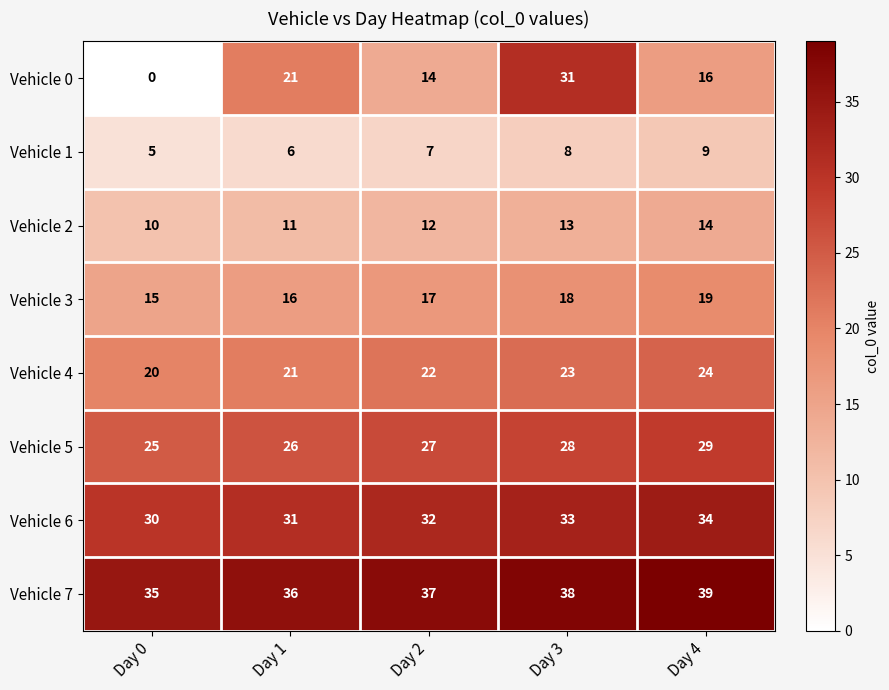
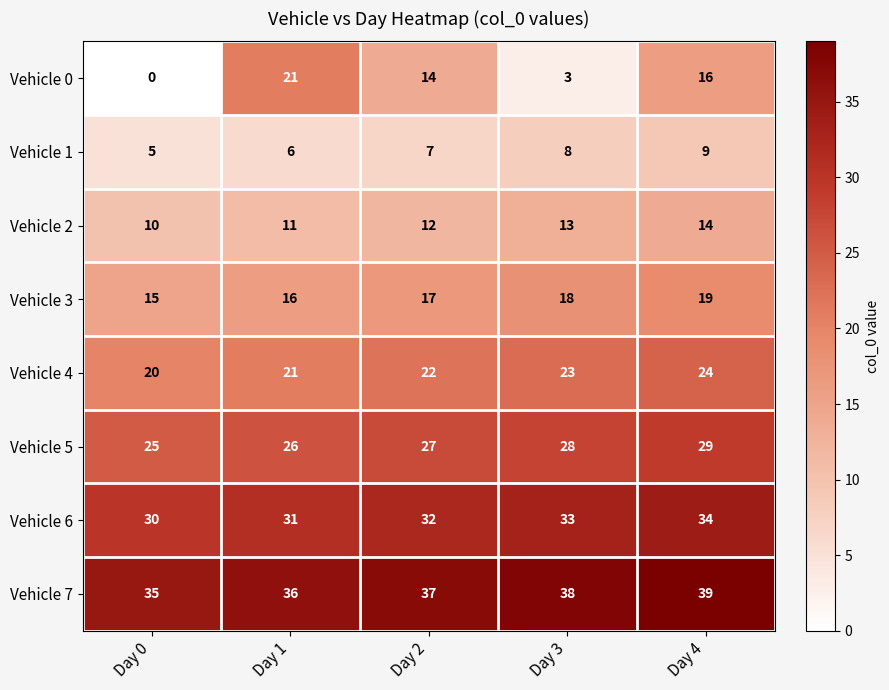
  {
    "Vehicle 0": {
      "Day 0": 0,
      "Day 1": 21,
      "Day 2": 14,
-     "Day 3": 31,
+     "Day 3": 3,
      "Day 4": 16
    },
    "Vehicle 1": {
      "Day 0": 5,
      "Day 1": 6,
      "Day 2": 7,
      "Day 3": 8,
      "Day 4": 9
    },
    "Vehicle 2": {
      "Day 0": 10,
      "Day 1": 11,
      "Day 2": 12,
      "Day 3": 13,
      "Day 4": 14
    },
    "Vehicle 3": {
      "Day 0": 15,
      "Day 1": 16,
      "Day 2": 17,
      "Day 3": 18,
      "Day 4": 19
    },
    "Vehicle 4": {
      "Day 0": 20,
      "Day 1": 21,
      "Day 2": 22,
      "Day 3": 23,
      "Day 4": 24
    },
    "Vehicle 5": {
      "Day 0": 25,
      "Day 1": 26,
      "Day 2": 27,
      "Day 3": 28,
      "Day 4": 29
    },
    "Vehicle 6": {
      "Day 0": 30,
      "Day 1": 31,
      "Day 2": 32,
      "Day 3": 33,
      "Day 4": 34
    },
    "Vehicle 7": {
      "Day 0": 35,
      "Day 1": 36,
      "Day 2": 37,
      "Day 3": 38,
      "Day 4": 39
    }
  }
